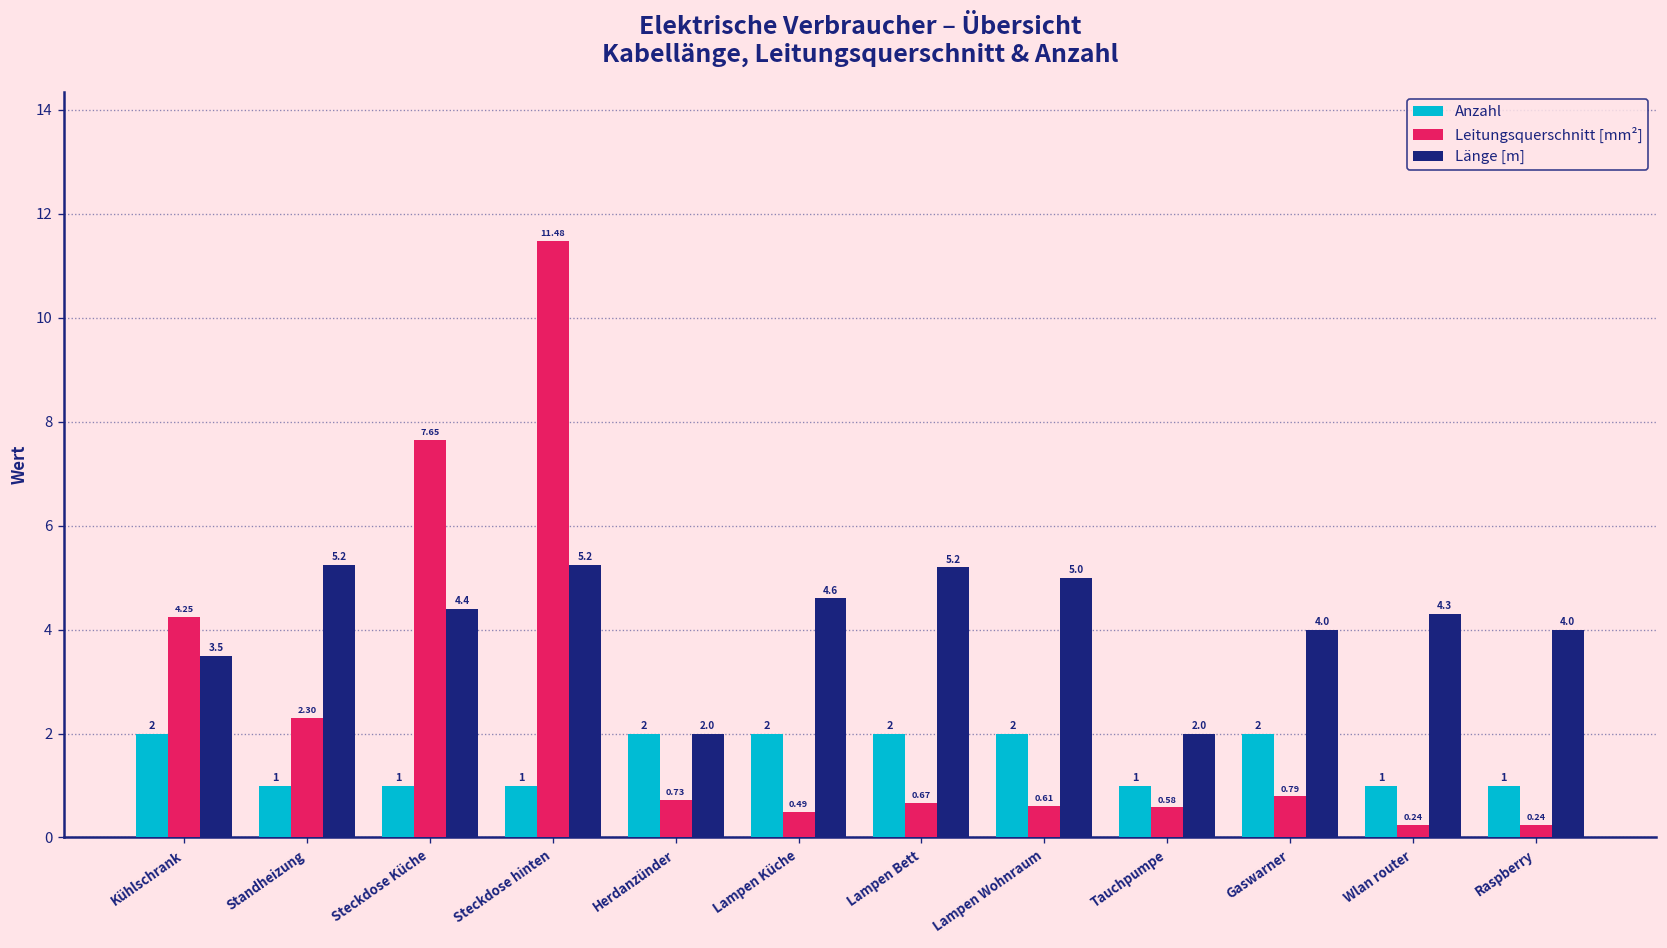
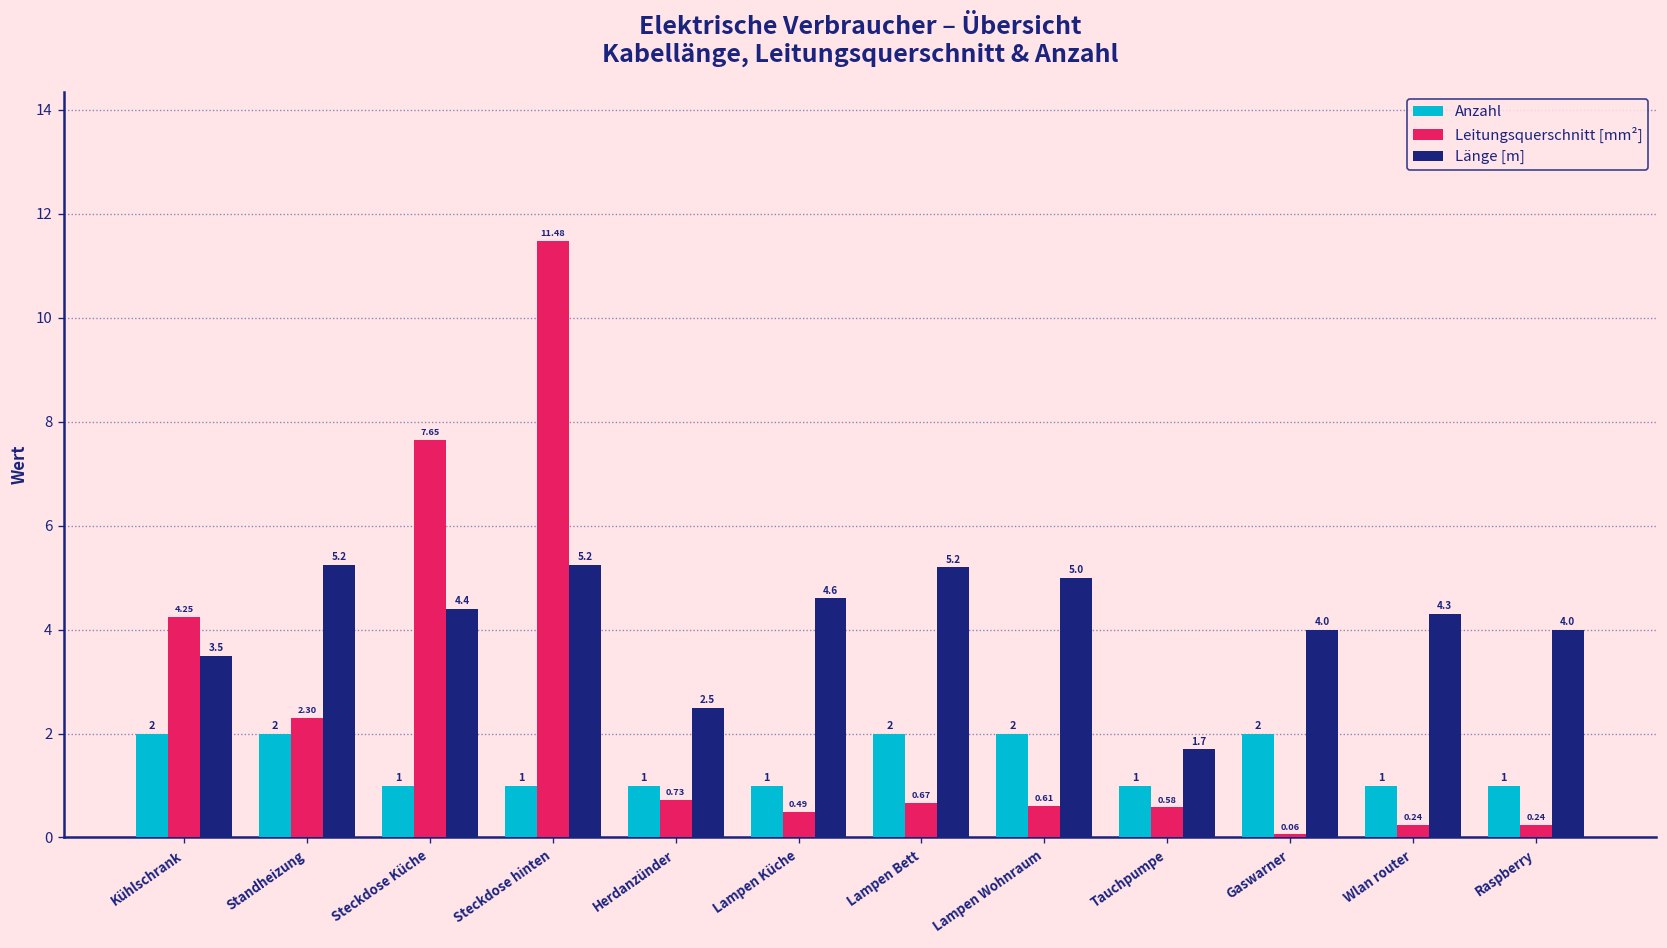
  {
    "Anzahl": {
      "Kühlschrank": 2,
-     "Standheizung": 1,
+     "Standheizung": 2,
      "Steckdose Küche": 1,
      "Steckdose hinten": 1,
-     "Herdanzünder": 2,
-     "Lampen Küche": 2,
+     "Herdanzünder": 1,
+     "Lampen Küche": 1,
      "Lampen Bett": 2,
      "Lampen Wohnraum": 2,
      "Tauchpumpe": 1,
      "Gaswarner": 2,
      "Wlan router": 1,
      "Raspberry": 1
    },
    "Leitungsquerschnitt [mm²]": {
      "Kühlschrank": 4.25,
      "Standheizung": 2.30,
      "Steckdose Küche": 7.65,
      "Steckdose hinten": 11.48,
      "Herdanzünder": 0.73,
      "Lampen Küche": 0.49,
      "Lampen Bett": 0.67,
      "Lampen Wohnraum": 0.61,
      "Tauchpumpe": 0.58,
-     "Gaswarner": 0.79,
+     "Gaswarner": 0.06,
      "Wlan router": 0.24,
      "Raspberry": 0.24
    },
    "Länge [m]": {
      "Kühlschrank": 3.5,
      "Standheizung": 5.2,
      "Steckdose Küche": 4.4,
      "Steckdose hinten": 5.2,
-     "Herdanzünder": 2.0,
+     "Herdanzünder": 2.5,
      "Lampen Küche": 4.6,
      "Lampen Bett": 5.2,
      "Lampen Wohnraum": 5.0,
-     "Tauchpumpe": 2.0,
+     "Tauchpumpe": 1.7,
      "Gaswarner": 4.0,
      "Wlan router": 4.3,
      "Raspberry": 4.0
    }
  }
